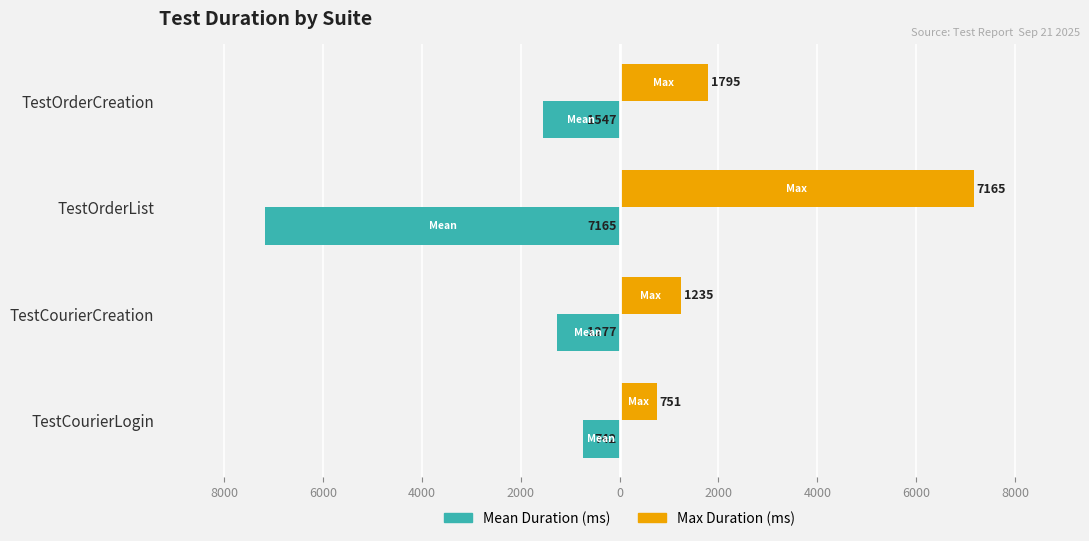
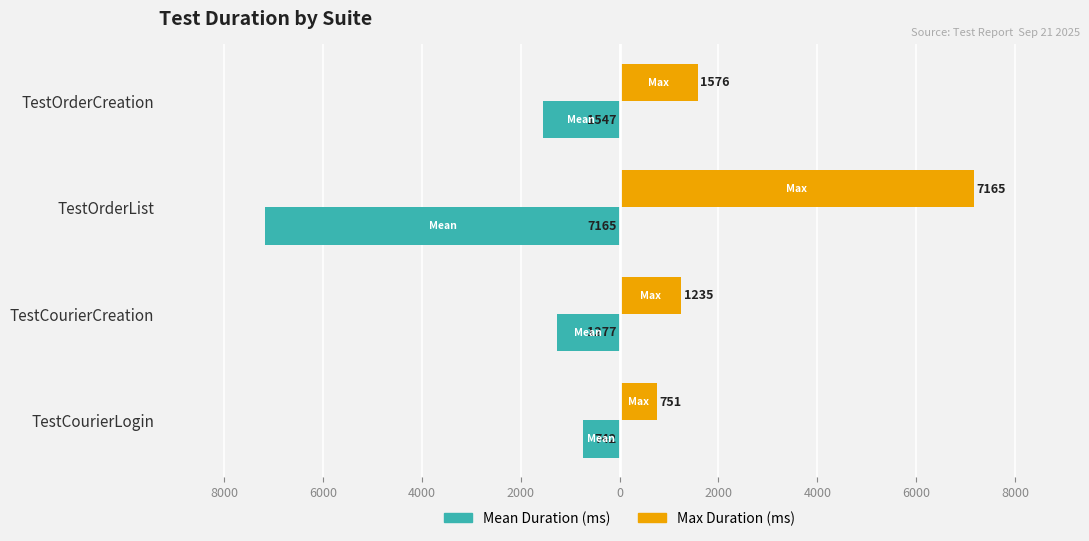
  {
    "Max Duration (ms)": {
-     "TestOrderCreation": 1795,
+     "TestOrderCreation": 1576,
      "TestOrderList": 7165,
      "TestCourierCreation": 1235,
      "TestCourierLogin": 751
    }
  }
